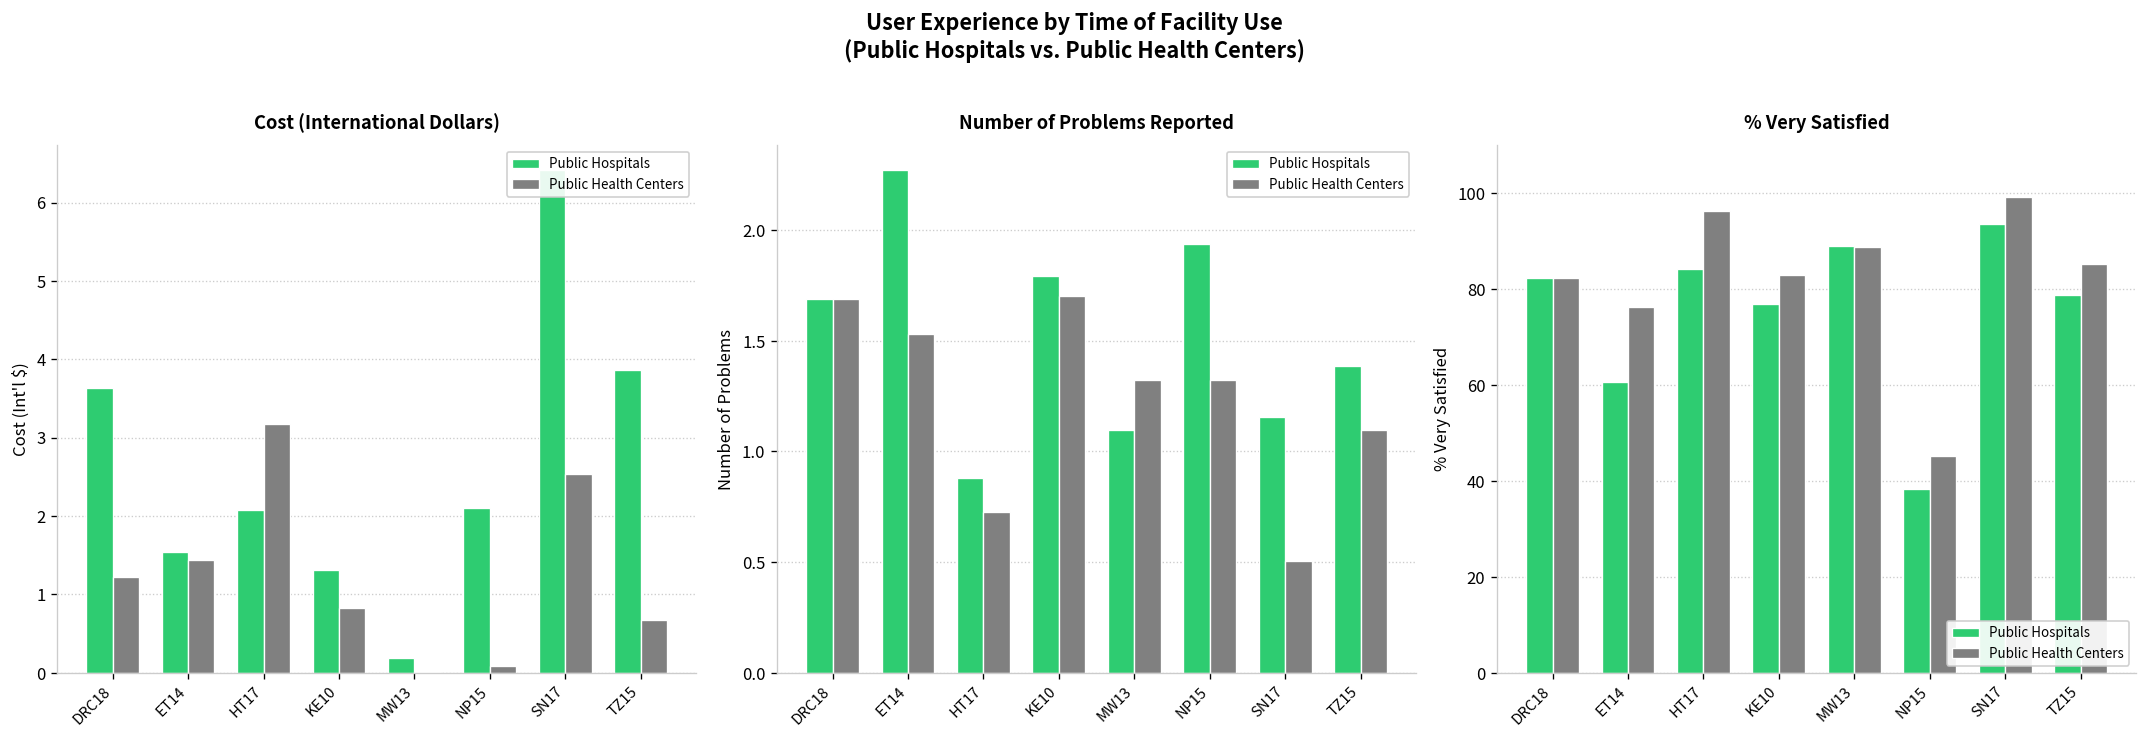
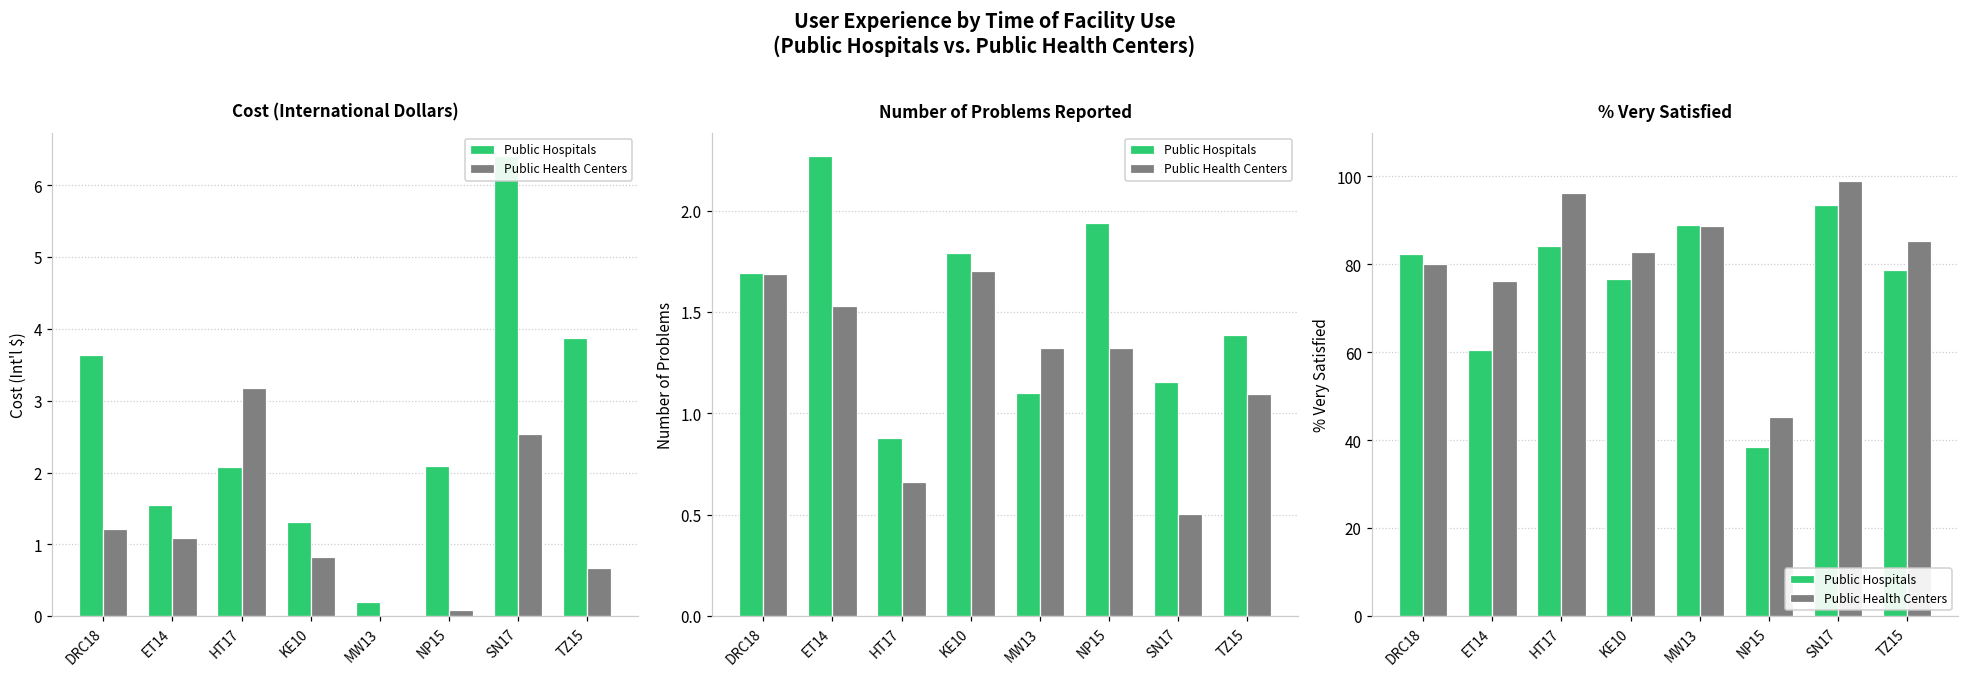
  {
    "Cost (International Dollars)": {
      "Public Hospitals": {
        "DRC18": 3.6,
        "ET14": 1.5,
        "HT17": 2.1,
        "KE10": 1.3,
        "MW13": 0.2,
        "NP15": 2.1,
        "TZ15": 3.9
      },
      "Public Health Centers": {
        "DRC18": 1.2,
-       "ET14": 1.4,
+       "ET14": 1.1,
        "HT17": 3.2,
        "KE10": 0.8,
        "NP15": 0.1,
        "SN17": 2.5,
        "TZ15": 0.7
      }
    },
    "Number of Problems Reported": {
      "Public Hospitals": {
        "DRC18": 1.69,
        "ET14": 2.27,
        "HT17": 0.88,
        "KE10": 1.79,
        "MW13": 1.10,
        "NP15": 1.94,
        "SN17": 1.16,
        "TZ15": 1.39
      },
      "Public Health Centers": {
        "DRC18": 1.69,
        "ET14": 1.53,
-       "HT17": 0.73,
+       "HT17": 0.66,
        "KE10": 1.70,
        "MW13": 1.32,
        "NP15": 1.32,
        "SN17": 0.50,
        "TZ15": 1.10
      }
    },
    "% Very Satisfied": {
      "Public Hospitals": {
        "DRC18": 82,
        "ET14": 61,
        "HT17": 84,
        "KE10": 77,
        "MW13": 89,
        "NP15": 38,
        "SN17": 94,
        "TZ15": 79
      },
      "Public Health Centers": {
-       "DRC18": 82,
+       "DRC18": 80,
        "ET14": 76,
        "HT17": 96,
        "KE10": 83,
        "MW13": 89,
        "NP15": 45,
        "SN17": 99,
        "TZ15": 85
      }
    }
  }
